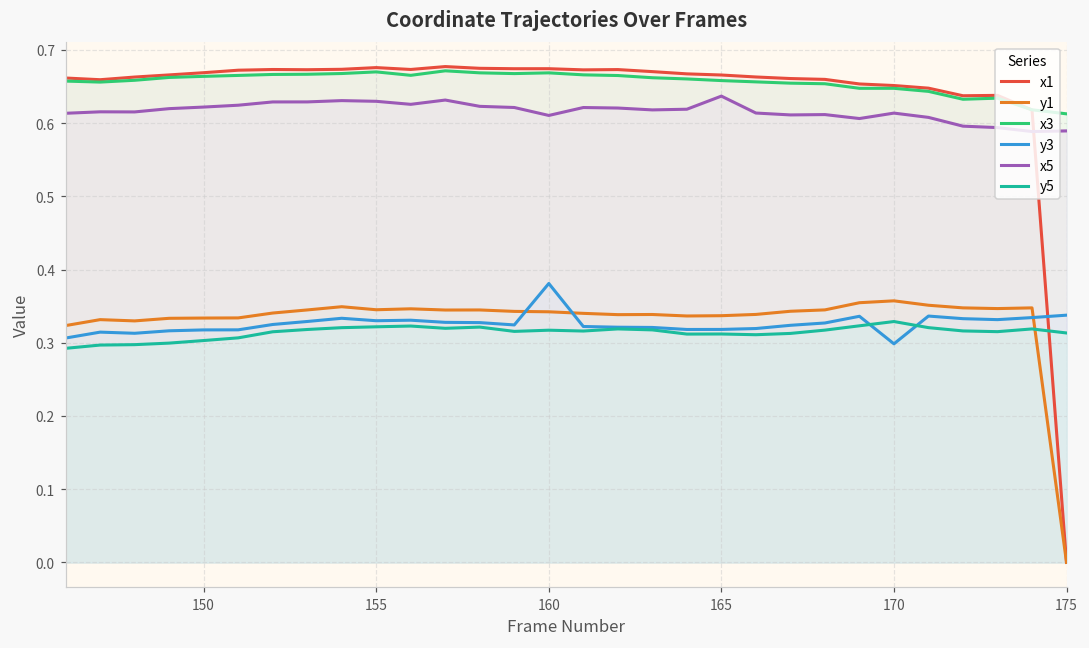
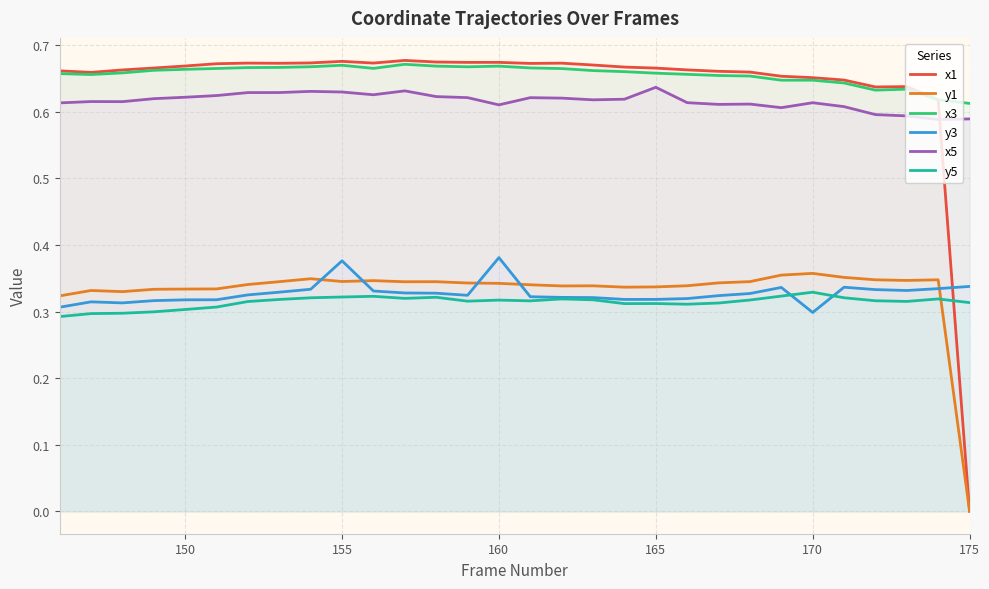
  {
    "y3": {
      "150": 0.32,
-     "155": 0.33,
+     "155": 0.38,
      "160": 0.38,
      "165": 0.32,
      "170": 0.30,
      "175": 0.34
    },
    "x5": {
      "150": 0.62,
      "155": 0.63,
      "160": 0.61,
      "165": 0.64,
      "170": 0.61,
      "175": 0.59
    }
  }
